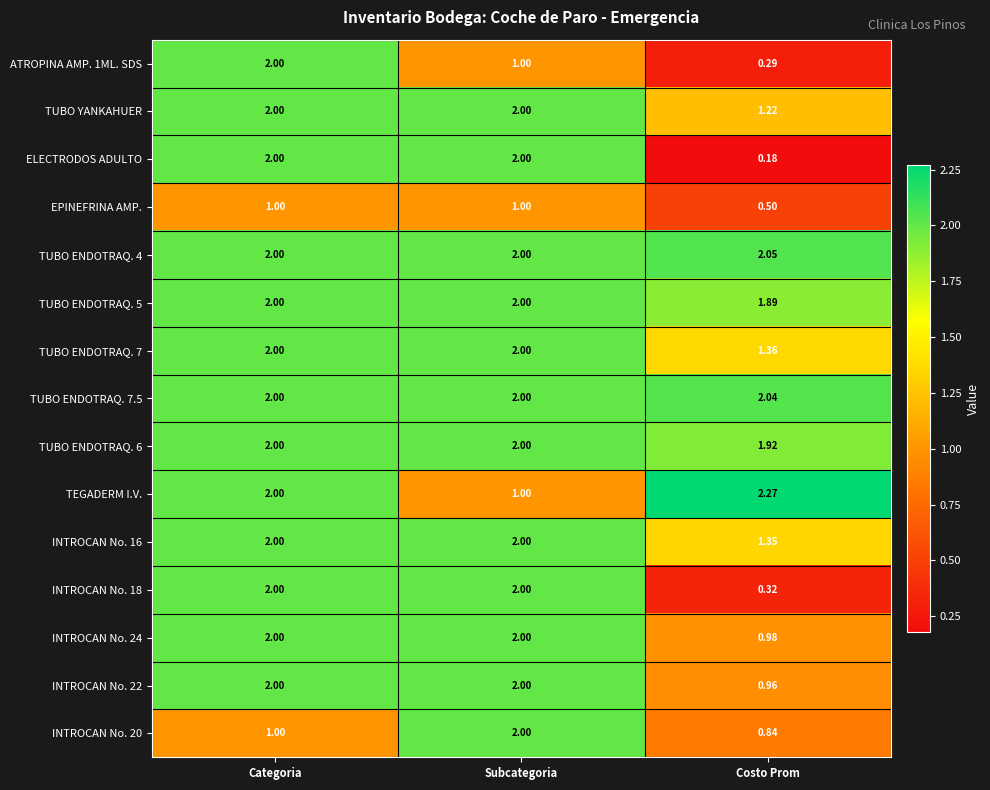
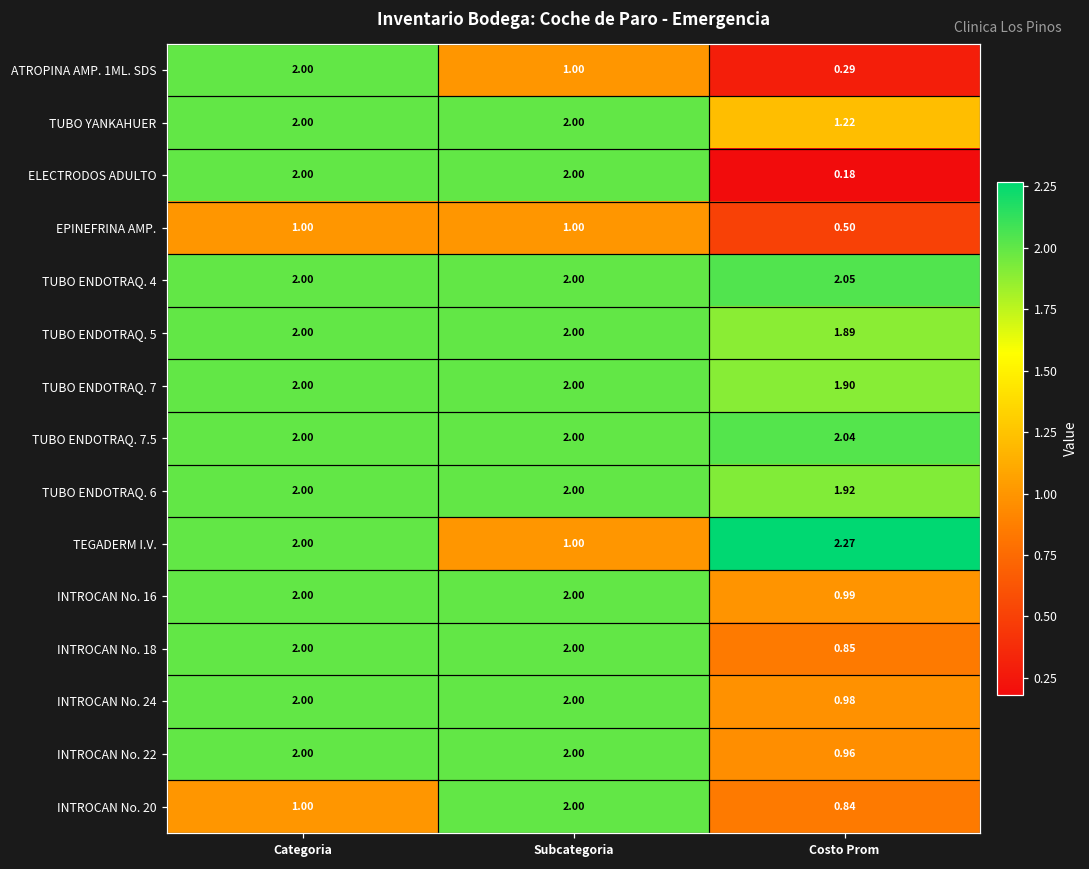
  {
    "ATROPINA AMP. 1ML. SDS": {
      "Categoria": 2.00,
      "Subcategoria": 1.00,
      "Costo Prom": 0.29
    },
    "TUBO YANKAHUER": {
      "Categoria": 2.00,
      "Subcategoria": 2.00,
      "Costo Prom": 1.22
    },
    "ELECTRODOS ADULTO": {
      "Categoria": 2.00,
      "Subcategoria": 2.00,
      "Costo Prom": 0.18
    },
    "EPINEFRINA AMP.": {
      "Categoria": 1.00,
      "Subcategoria": 1.00,
      "Costo Prom": 0.50
    },
    "TUBO ENDOTRAQ. 4": {
      "Categoria": 2.00,
      "Subcategoria": 2.00,
      "Costo Prom": 2.05
    },
    "TUBO ENDOTRAQ. 5": {
      "Categoria": 2.00,
      "Subcategoria": 2.00,
      "Costo Prom": 1.89
    },
    "TUBO ENDOTRAQ. 7": {
      "Categoria": 2.00,
      "Subcategoria": 2.00,
-     "Costo Prom": 1.36
+     "Costo Prom": 1.90
    },
    "TUBO ENDOTRAQ. 7.5": {
      "Categoria": 2.00,
      "Subcategoria": 2.00,
      "Costo Prom": 2.04
    },
    "TUBO ENDOTRAQ. 6": {
      "Categoria": 2.00,
      "Subcategoria": 2.00,
      "Costo Prom": 1.92
    },
    "TEGADERM I.V.": {
      "Categoria": 2.00,
      "Subcategoria": 1.00,
      "Costo Prom": 2.27
    },
    "INTROCAN No. 16": {
      "Categoria": 2.00,
      "Subcategoria": 2.00,
-     "Costo Prom": 1.35
+     "Costo Prom": 0.99
    },
    "INTROCAN No. 18": {
      "Categoria": 2.00,
      "Subcategoria": 2.00,
-     "Costo Prom": 0.32
+     "Costo Prom": 0.85
    },
    "INTROCAN No. 24": {
      "Categoria": 2.00,
      "Subcategoria": 2.00,
      "Costo Prom": 0.98
    },
    "INTROCAN No. 22": {
      "Categoria": 2.00,
      "Subcategoria": 2.00,
      "Costo Prom": 0.96
    },
    "INTROCAN No. 20": {
      "Categoria": 1.00,
      "Subcategoria": 2.00,
      "Costo Prom": 0.84
    }
  }
